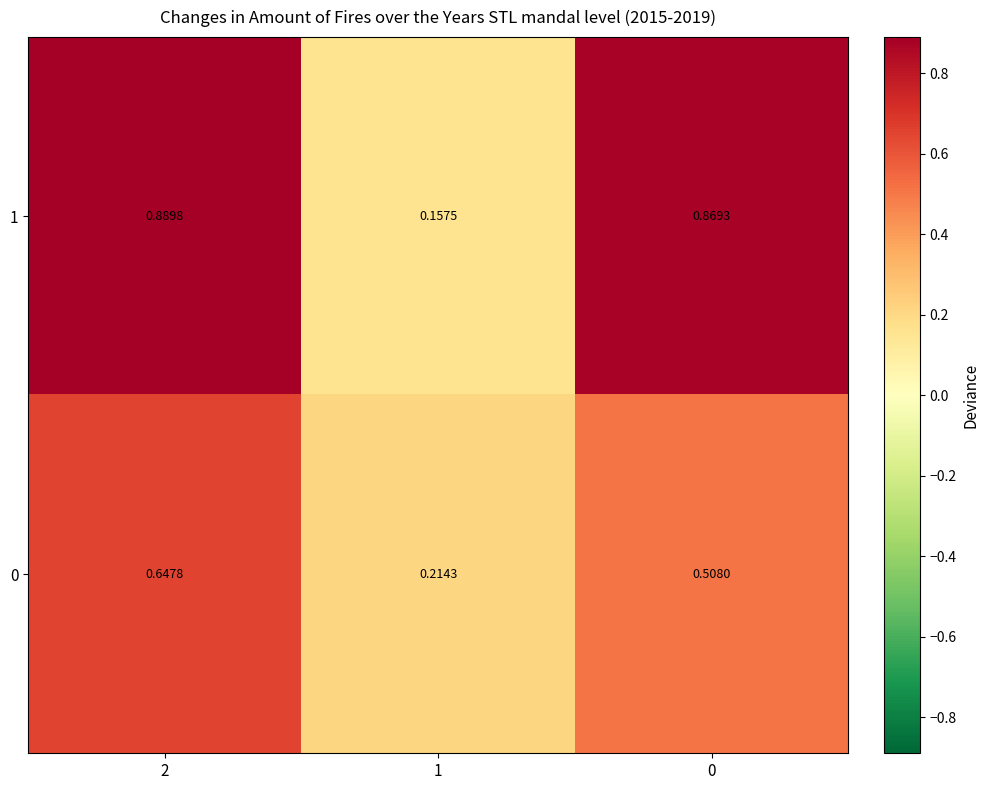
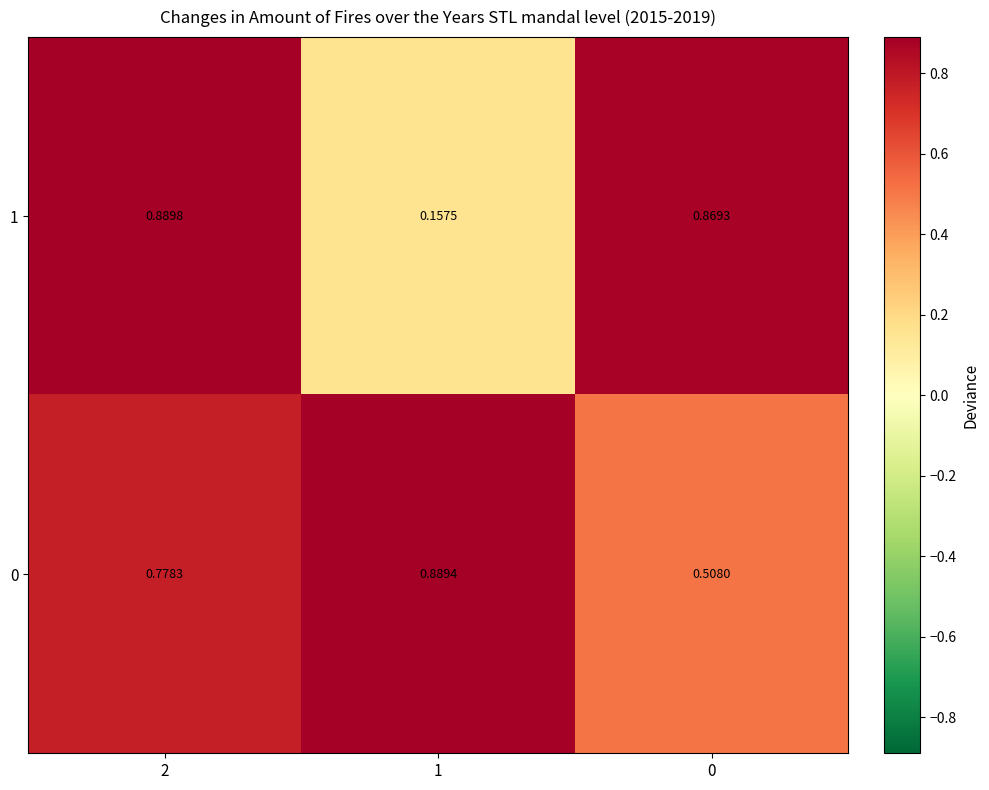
  {
    "1": {
      "2": 0.8898,
      "1": 0.1575,
      "0": 0.8693
    },
    "0": {
-     "2": 0.6478,
-     "1": 0.2143,
+     "2": 0.7783,
+     "1": 0.8894,
      "0": 0.5080
    }
  }
